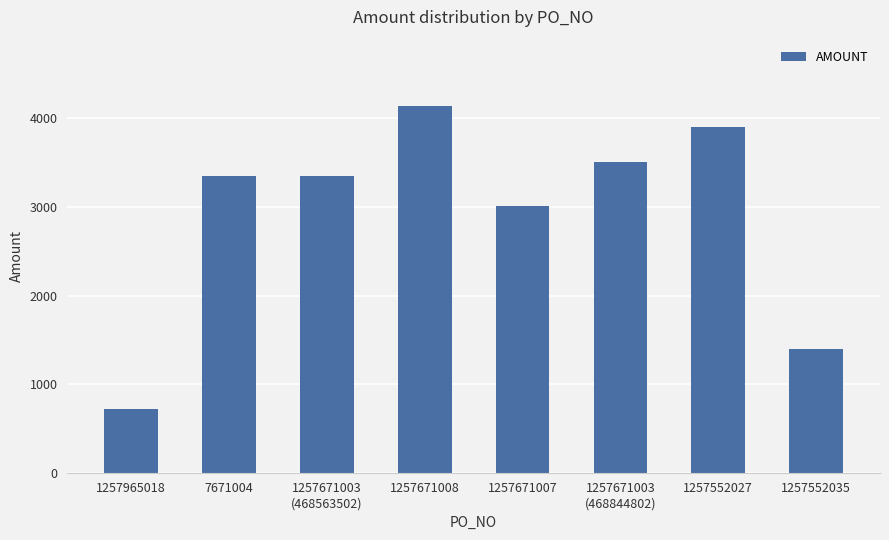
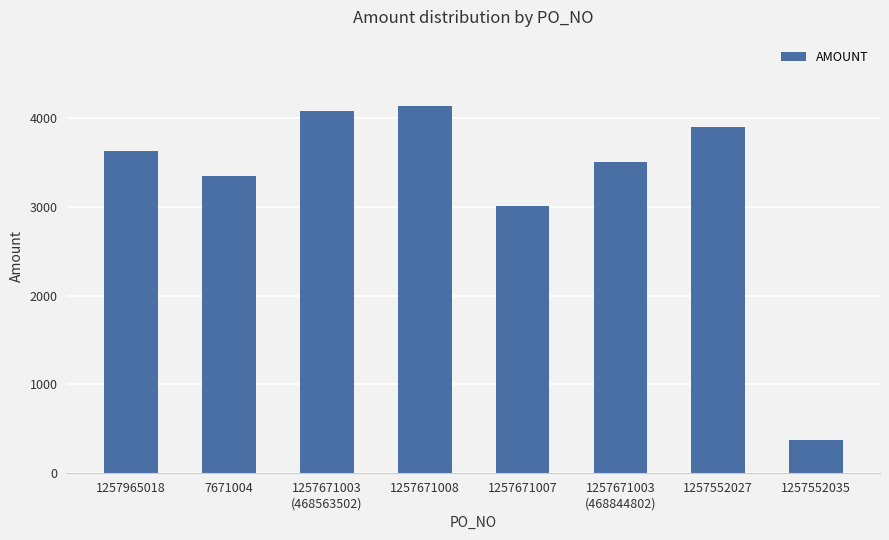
  {
-   "1257965018": 700,
+   "1257965018": 3600,
    "7671004": 3300,
-   "1257671003 (468563502)": 3300,
+   "1257671003 (468563502)": 4100,
    "1257671008": 4100,
    "1257671007": 3000,
    "1257671003 (468844802)": 3500,
    "1257552027": 3900,
-   "1257552035": 1400
+   "1257552035": 400
  }
